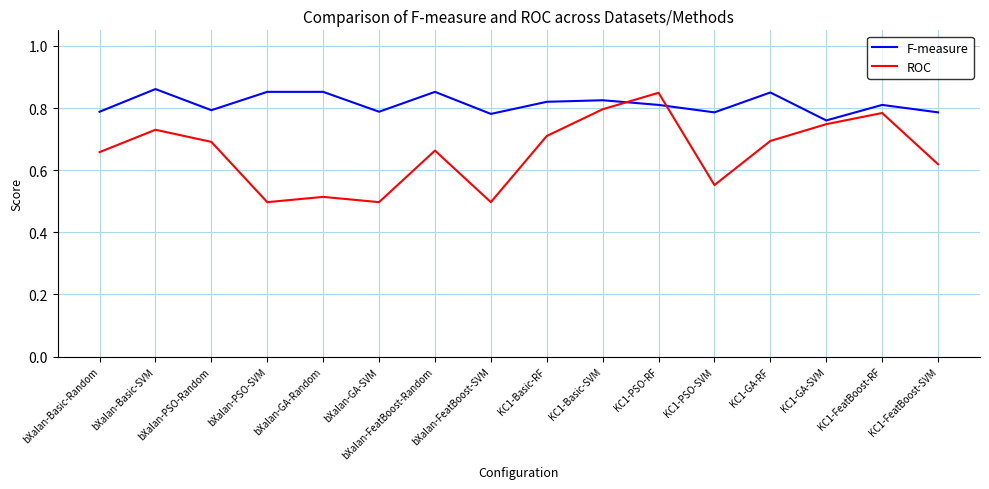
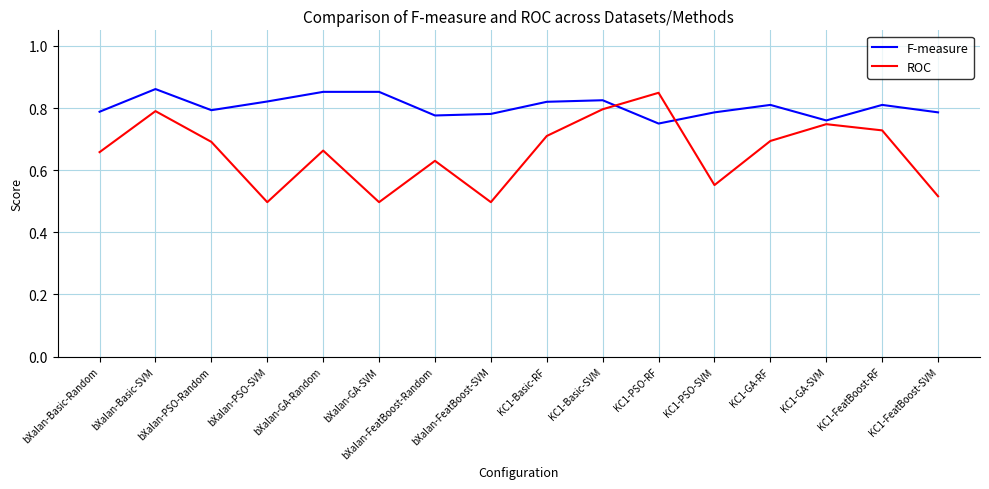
  {
    "F-measure": {
      "bXalan-Basic-Random": 0.79,
      "bXalan-Basic-SVM": 0.86,
      "bXalan-PSO-Random": 0.79,
-     "bXalan-PSO-SVM": 0.85,
+     "bXalan-PSO-SVM": 0.82,
      "bXalan-GA-Random": 0.85,
-     "bXalan-GA-SVM": 0.79,
-     "bXalan-FeatBoost-Random": 0.85,
+     "bXalan-GA-SVM": 0.85,
+     "bXalan-FeatBoost-Random": 0.78,
      "bXalan-FeatBoost-SVM": 0.78,
      "KC1-Basic-RF": 0.82,
      "KC1-Basic-SVM": 0.83,
-     "KC1-PSO-RF": 0.81,
+     "KC1-PSO-RF": 0.75,
      "KC1-PSO-SVM": 0.79,
-     "KC1-GA-RF": 0.85,
+     "KC1-GA-RF": 0.81,
      "KC1-GA-SVM": 0.76,
      "KC1-FeatBoost-RF": 0.81,
      "KC1-FeatBoost-SVM": 0.79
    },
    "ROC": {
      "bXalan-Basic-Random": 0.66,
-     "bXalan-Basic-SVM": 0.73,
+     "bXalan-Basic-SVM": 0.79,
      "bXalan-PSO-Random": 0.69,
      "bXalan-PSO-SVM": 0.50,
-     "bXalan-GA-Random": 0.51,
+     "bXalan-GA-Random": 0.66,
      "bXalan-GA-SVM": 0.50,
-     "bXalan-FeatBoost-Random": 0.66,
+     "bXalan-FeatBoost-Random": 0.63,
      "bXalan-FeatBoost-SVM": 0.50,
      "KC1-Basic-RF": 0.71,
      "KC1-Basic-SVM": 0.80,
      "KC1-PSO-RF": 0.85,
      "KC1-PSO-SVM": 0.55,
      "KC1-GA-RF": 0.69,
      "KC1-GA-SVM": 0.75,
-     "KC1-FeatBoost-RF": 0.78,
-     "KC1-FeatBoost-SVM": 0.62
+     "KC1-FeatBoost-RF": 0.73,
+     "KC1-FeatBoost-SVM": 0.52
    }
  }
